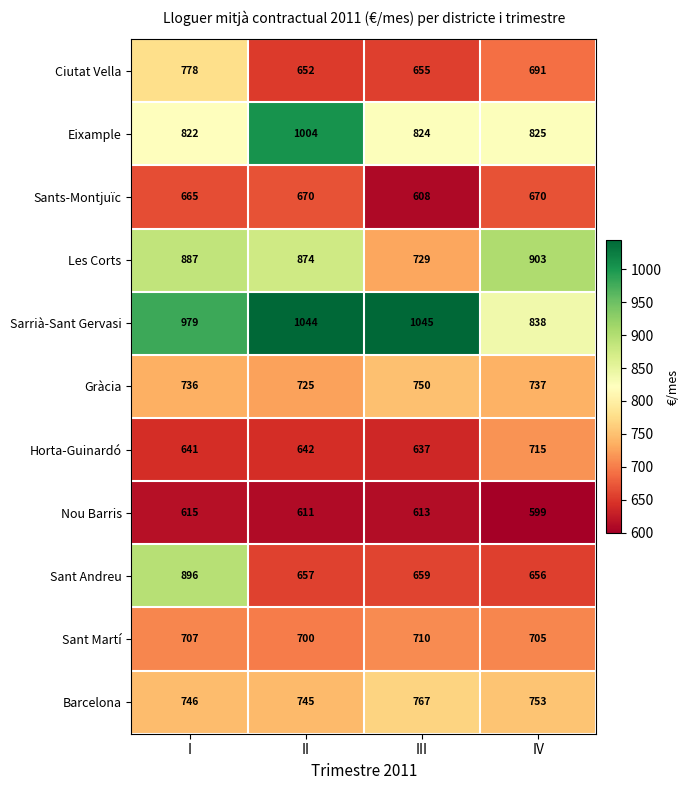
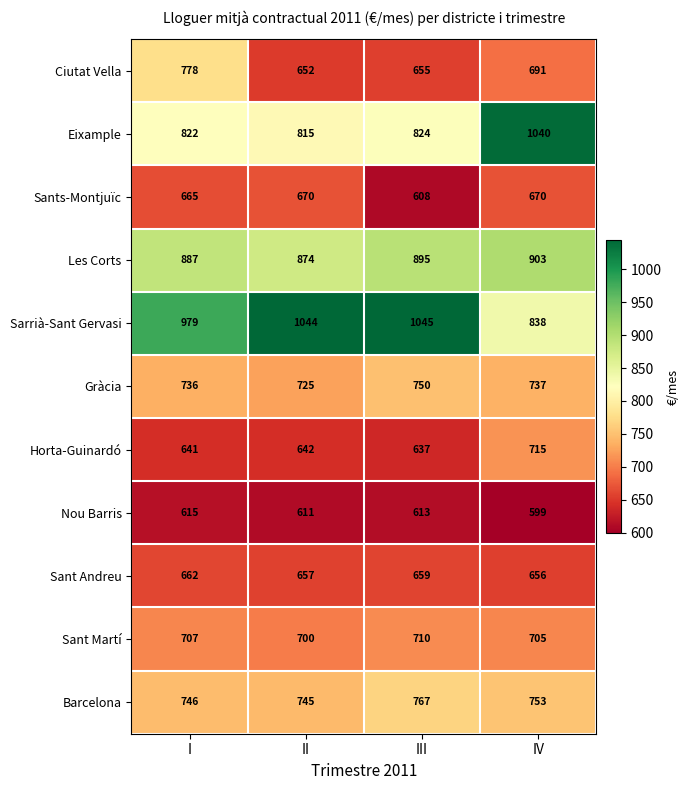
  {
    "Ciutat Vella": {
      "I": 778,
      "II": 652,
      "III": 655,
      "IV": 691
    },
    "Eixample": {
      "I": 822,
-     "II": 1004,
+     "II": 815,
      "III": 824,
-     "IV": 825
+     "IV": 1040
    },
    "Sants-Montjuïc": {
      "I": 665,
      "II": 670,
      "III": 608,
      "IV": 670
    },
    "Les Corts": {
      "I": 887,
      "II": 874,
-     "III": 729,
+     "III": 895,
      "IV": 903
    },
    "Sarrià-Sant Gervasi": {
      "I": 979,
      "II": 1044,
      "III": 1045,
      "IV": 838
    },
    "Gràcia": {
      "I": 736,
      "II": 725,
      "III": 750,
      "IV": 737
    },
    "Horta-Guinardó": {
      "I": 641,
      "II": 642,
      "III": 637,
      "IV": 715
    },
    "Nou Barris": {
      "I": 615,
      "II": 611,
      "III": 613,
      "IV": 599
    },
    "Sant Andreu": {
-     "I": 896,
+     "I": 662,
      "II": 657,
      "III": 659,
      "IV": 656
    },
    "Sant Martí": {
      "I": 707,
      "II": 700,
      "III": 710,
      "IV": 705
    },
    "Barcelona": {
      "I": 746,
      "II": 745,
      "III": 767,
      "IV": 753
    }
  }
